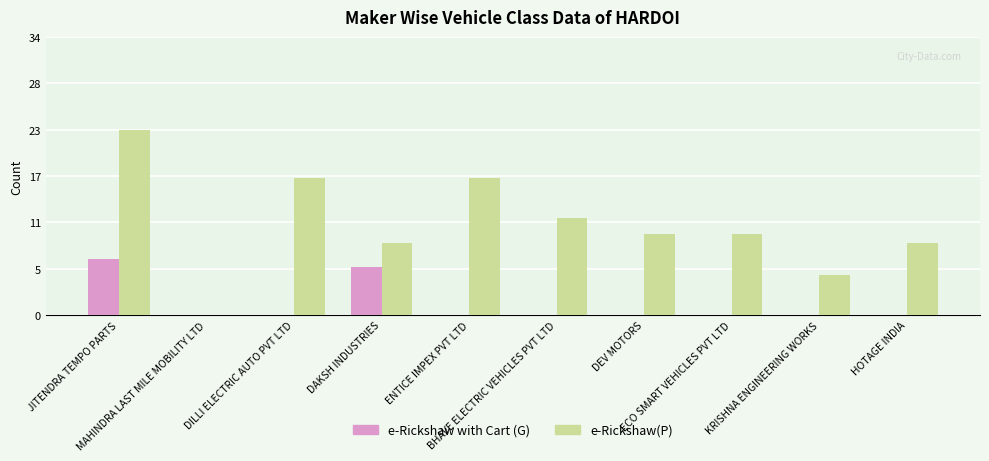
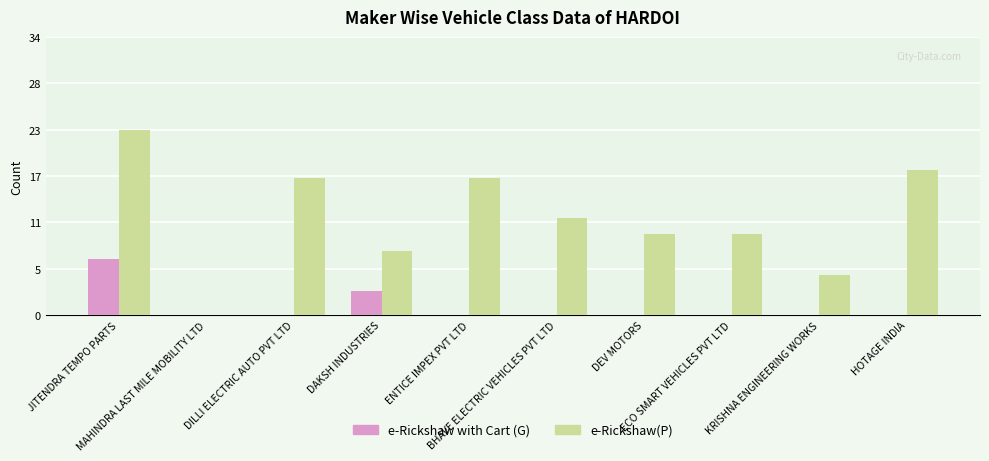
  {
    "e-Rickshaw with Cart (G)": {
      "JITENDRA TEMPO PARTS": 7,
      "MAHINDRA LAST MILE MOBILITY LTD": 0,
      "DILLI ELECTRIC AUTO PVT LTD": 0,
-     "DAKSH INDUSTRIES": 6,
+     "DAKSH INDUSTRIES": 3,
      "ENTICE IMPEX PVT LTD": 0,
      "BHAVE ELECTRIC VEHICLES PVT LTD": 0,
      "DEV MOTORS": 0,
      "ECO SMART VEHICLES PVT LTD": 0,
      "KRISHNA ENGINEERING WORKS": 0,
      "HOTAGE INDIA": 0
    },
    "e-Rickshaw(P)": {
      "JITENDRA TEMPO PARTS": 23,
      "MAHINDRA LAST MILE MOBILITY LTD": 0,
      "DILLI ELECTRIC AUTO PVT LTD": 17,
-     "DAKSH INDUSTRIES": 9,
+     "DAKSH INDUSTRIES": 8,
      "ENTICE IMPEX PVT LTD": 17,
      "BHAVE ELECTRIC VEHICLES PVT LTD": 12,
      "DEV MOTORS": 10,
      "ECO SMART VEHICLES PVT LTD": 10,
      "KRISHNA ENGINEERING WORKS": 5,
-     "HOTAGE INDIA": 9
+     "HOTAGE INDIA": 18
    }
  }
